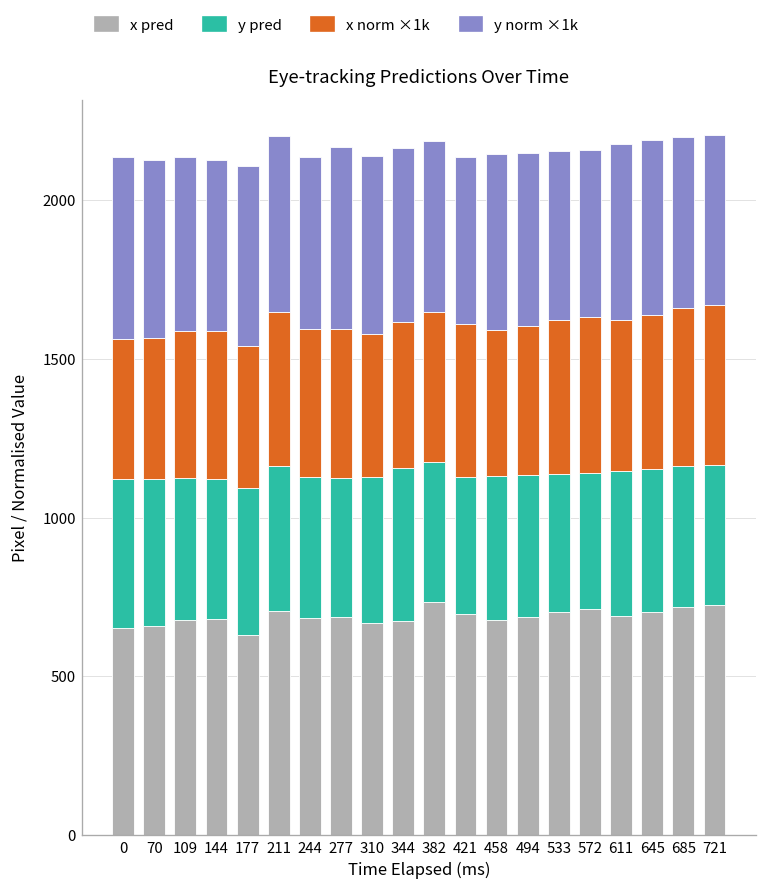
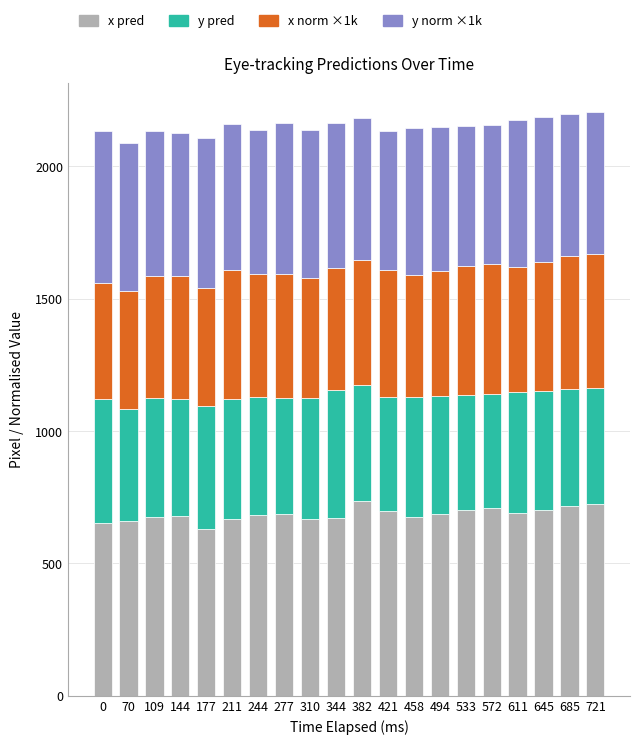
  {
    "x pred": {
      "0": 650,
      "70": 660,
      "109": 680,
      "144": 680,
      "177": 630,
-     "211": 710,
+     "211": 670,
      "244": 680,
      "277": 690,
      "310": 670,
      "344": 670,
      "382": 740,
      "421": 700,
      "458": 680,
      "494": 690,
      "533": 700,
      "572": 710,
      "611": 690,
      "645": 700,
      "685": 720,
      "721": 730
    },
    "y pred": {
      "0": 470,
-     "70": 460,
+     "70": 420,
      "109": 450,
      "144": 440,
      "177": 460,
      "211": 450,
      "244": 440,
      "277": 440,
      "310": 460,
      "344": 480,
      "382": 440,
      "421": 430,
      "458": 450,
      "494": 450,
      "533": 430,
      "572": 430,
      "611": 460,
      "645": 450,
      "685": 440,
      "721": 440
    },
    "x norm ×1k": {
      "0": 440,
      "70": 450,
      "109": 460,
      "144": 460,
      "177": 450,
      "211": 480,
      "244": 470,
      "277": 470,
      "310": 450,
      "344": 460,
      "382": 470,
      "421": 480,
      "458": 460,
      "494": 470,
      "533": 490,
      "572": 490,
      "611": 470,
      "645": 480,
      "685": 500,
      "721": 510
    },
    "y norm ×1k": {
      "0": 570,
      "70": 560,
      "109": 550,
      "144": 540,
      "177": 560,
      "211": 550,
      "244": 540,
      "277": 570,
      "310": 560,
      "344": 550,
      "382": 540,
      "421": 530,
      "458": 550,
      "494": 540,
      "533": 530,
      "572": 520,
      "611": 560,
      "645": 550,
      "685": 540,
      "721": 530
    }
  }
